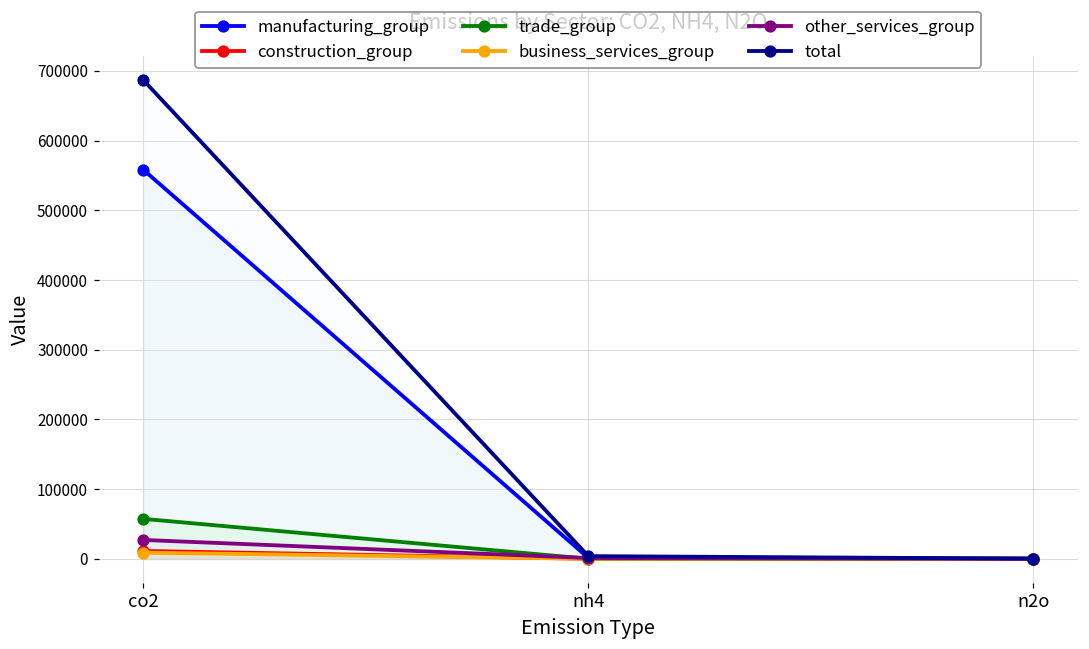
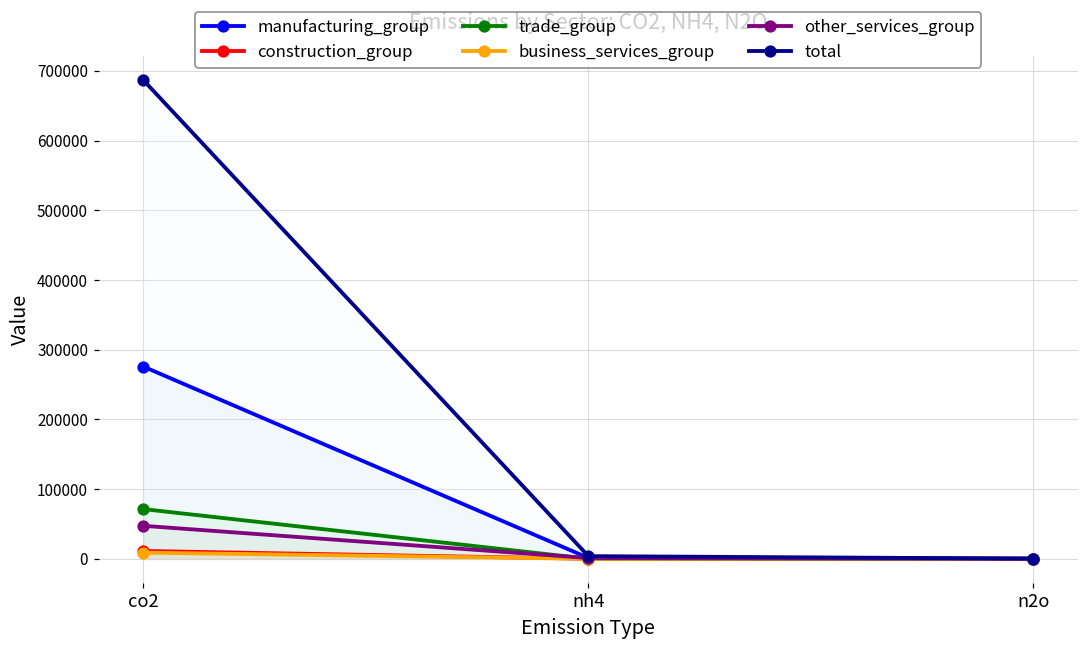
  {
    "manufacturing_group": {
-     "co2": 560000
+     "co2": 280000
    },
    "trade_group": {
-     "co2": 60000
+     "co2": 70000
    },
    "other_services_group": {
-     "co2": 30000
+     "co2": 50000
    },
    "total": {
      "co2": 690000
    }
  }
